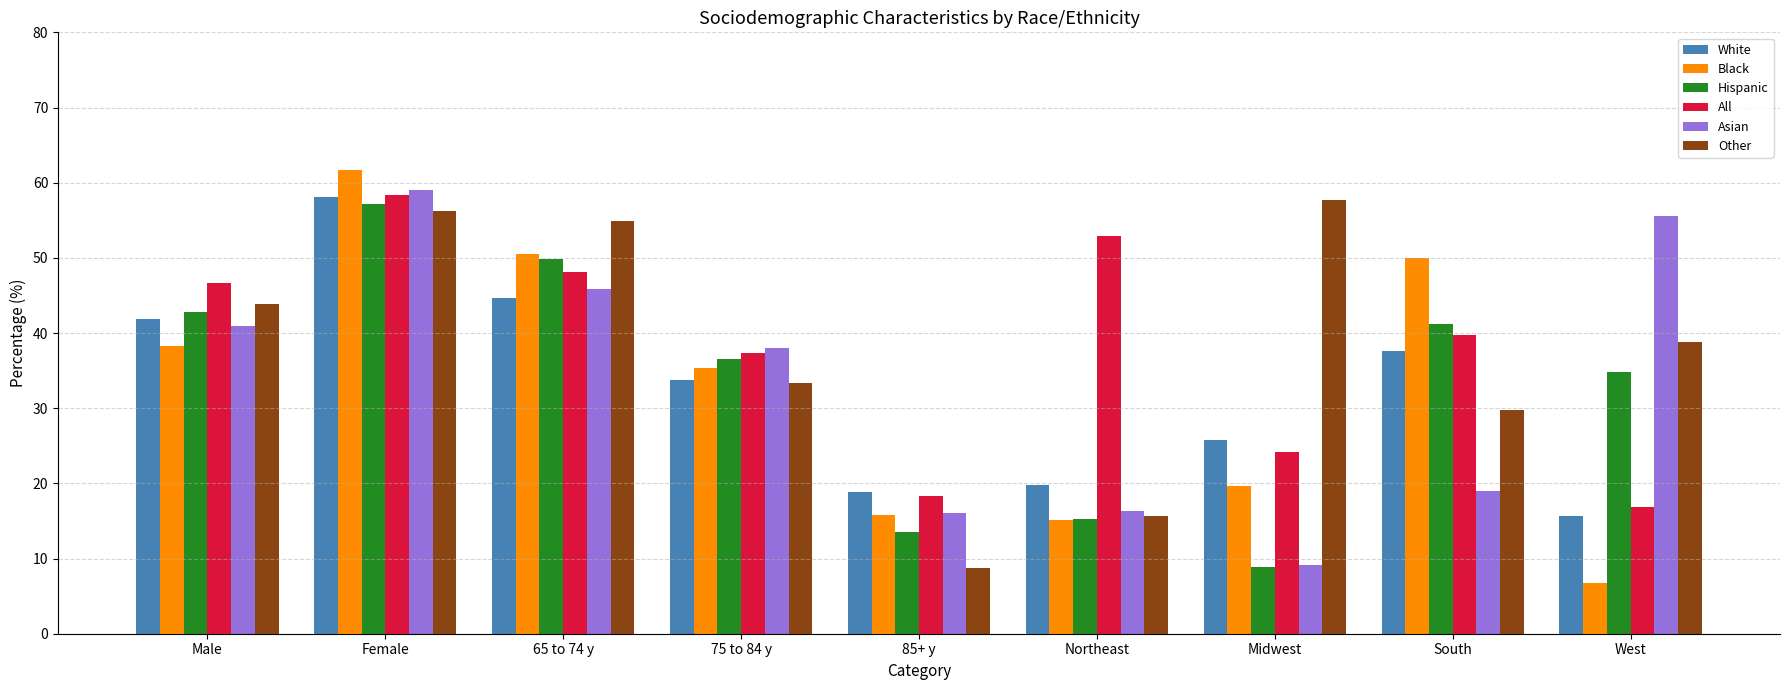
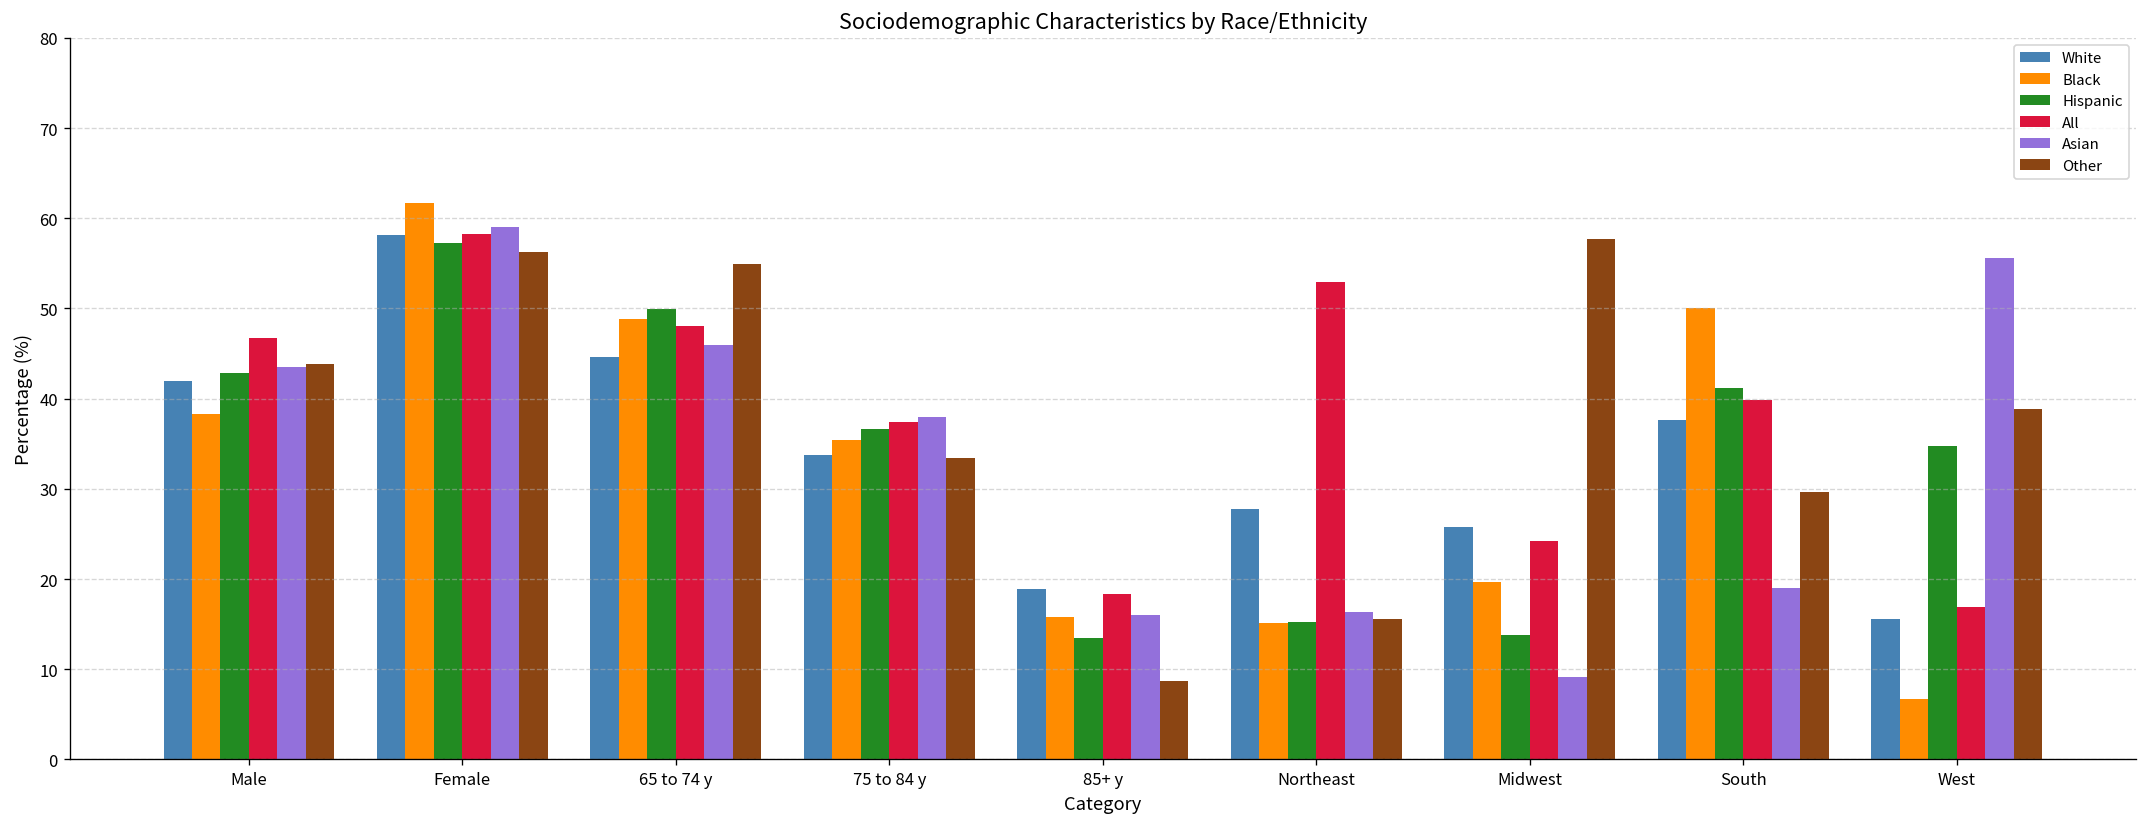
  {
    "White": {
      "Male": 42,
      "Female": 58,
      "65 to 74 y": 45,
      "75 to 84 y": 34,
      "85+ y": 19,
-     "Northeast": 20,
+     "Northeast": 28,
      "Midwest": 26,
      "South": 38,
      "West": 16
    },
    "Black": {
      "Male": 38,
      "Female": 62,
-     "65 to 74 y": 51,
+     "65 to 74 y": 49,
      "75 to 84 y": 35,
      "85+ y": 16,
      "Northeast": 15,
      "Midwest": 20,
      "South": 50,
      "West": 7
    },
    "Hispanic": {
      "Male": 43,
      "Female": 57,
      "65 to 74 y": 50,
      "75 to 84 y": 37,
      "85+ y": 14,
      "Northeast": 15,
-     "Midwest": 9,
+     "Midwest": 14,
      "South": 41,
      "West": 35
    },
    "All": {
      "Male": 47,
      "Female": 58,
      "65 to 74 y": 48,
      "75 to 84 y": 37,
      "85+ y": 18,
      "Northeast": 53,
      "Midwest": 24,
      "South": 40,
      "West": 17
    },
    "Asian": {
-     "Male": 41,
+     "Male": 44,
      "Female": 59,
      "65 to 74 y": 46,
      "75 to 84 y": 38,
      "85+ y": 16,
      "Northeast": 16,
      "Midwest": 9,
      "South": 19,
      "West": 56
    },
    "Other": {
      "Male": 44,
      "Female": 56,
      "65 to 74 y": 55,
      "75 to 84 y": 33,
      "85+ y": 9,
      "Northeast": 16,
      "Midwest": 58,
      "South": 30,
      "West": 39
    }
  }
